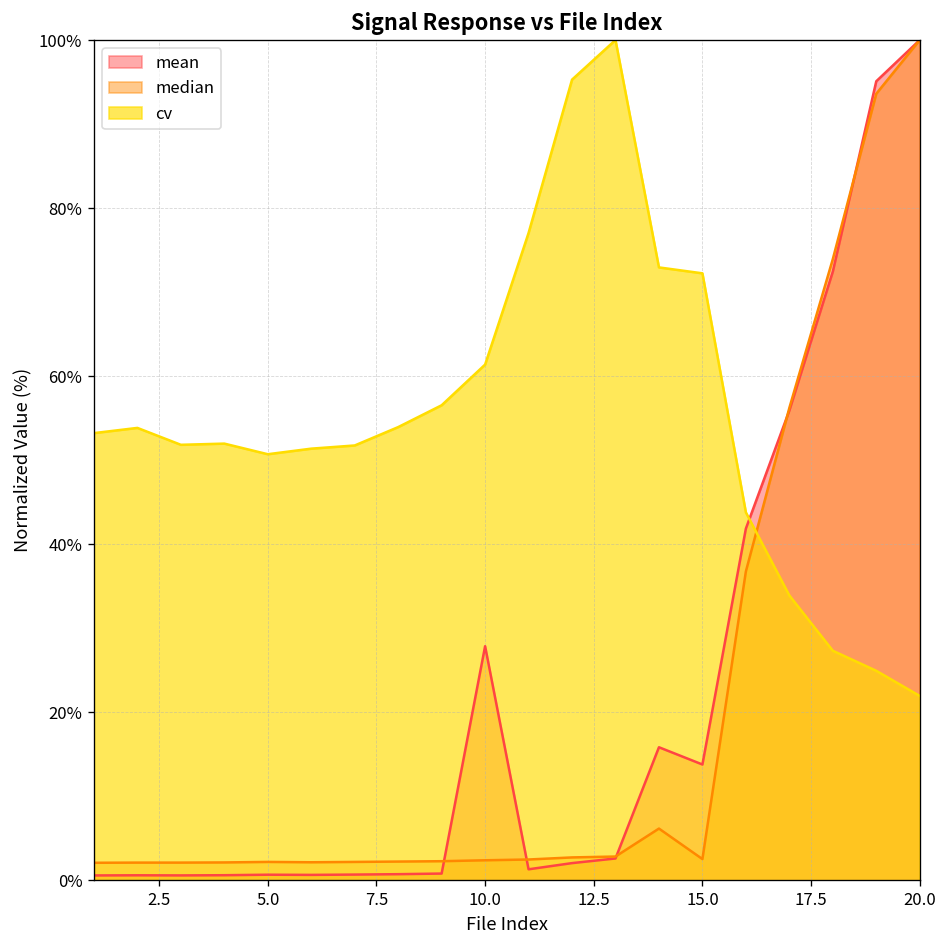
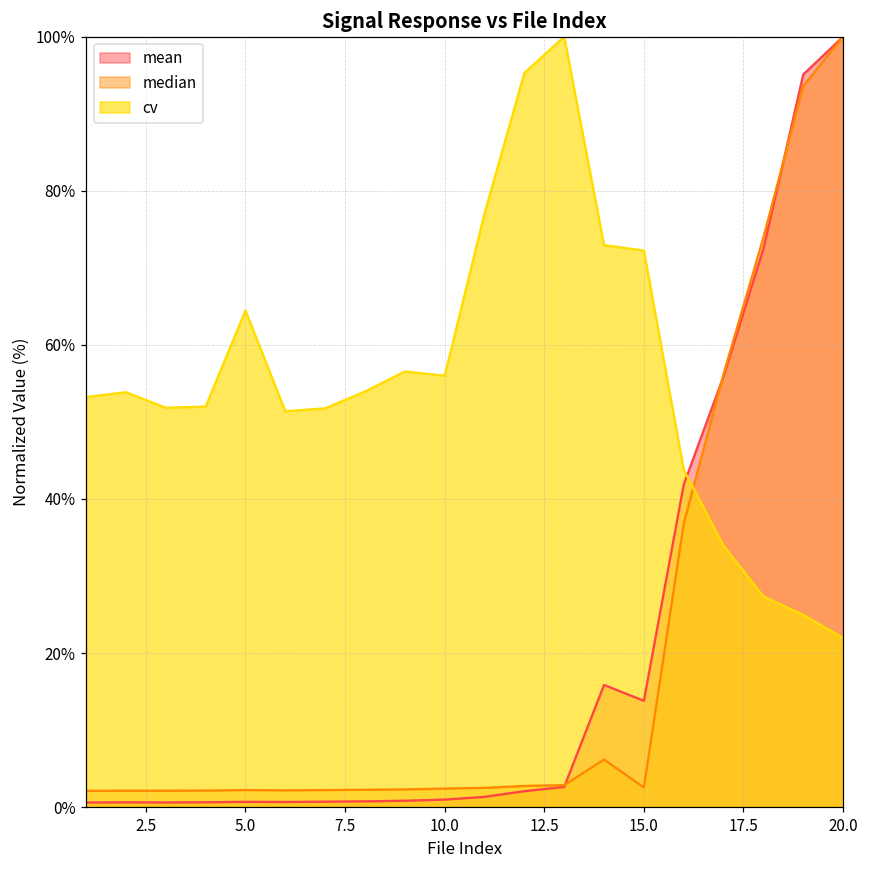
  {
    "mean": {
      "5.0": "1%",
-     "10.0": "28%",
+     "10.0": "1%",
      "15.0": "14%"
    },
    "median": {
      "5.0": "2%",
      "10.0": "2%",
      "15.0": "3%"
    },
    "cv": {
-     "5.0": "51%",
-     "10.0": "61%",
+     "5.0": "64%",
+     "10.0": "56%",
      "15.0": "72%",
      "20.0": "22%"
    }
  }
